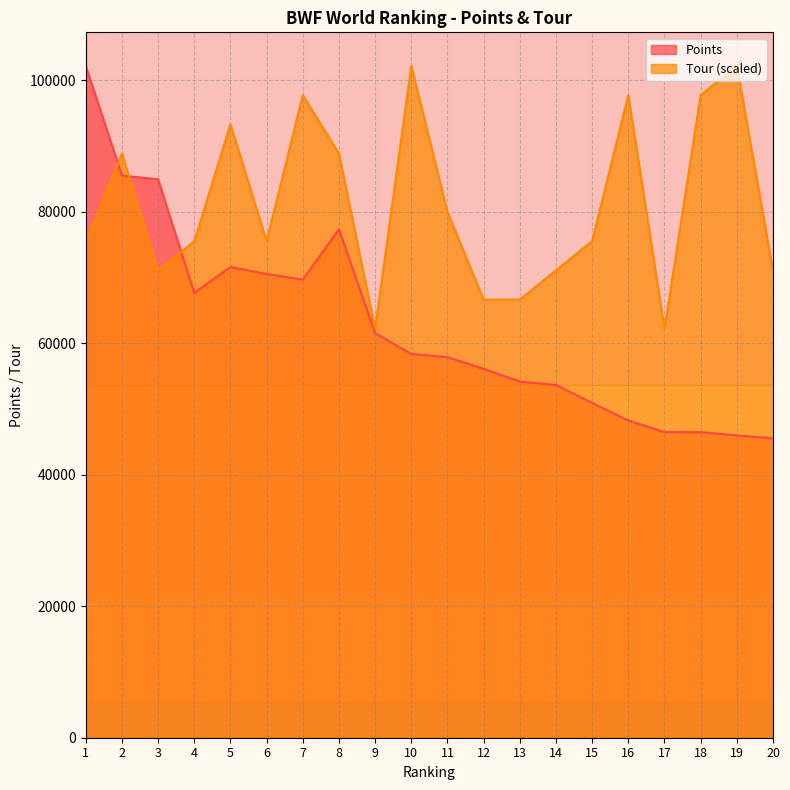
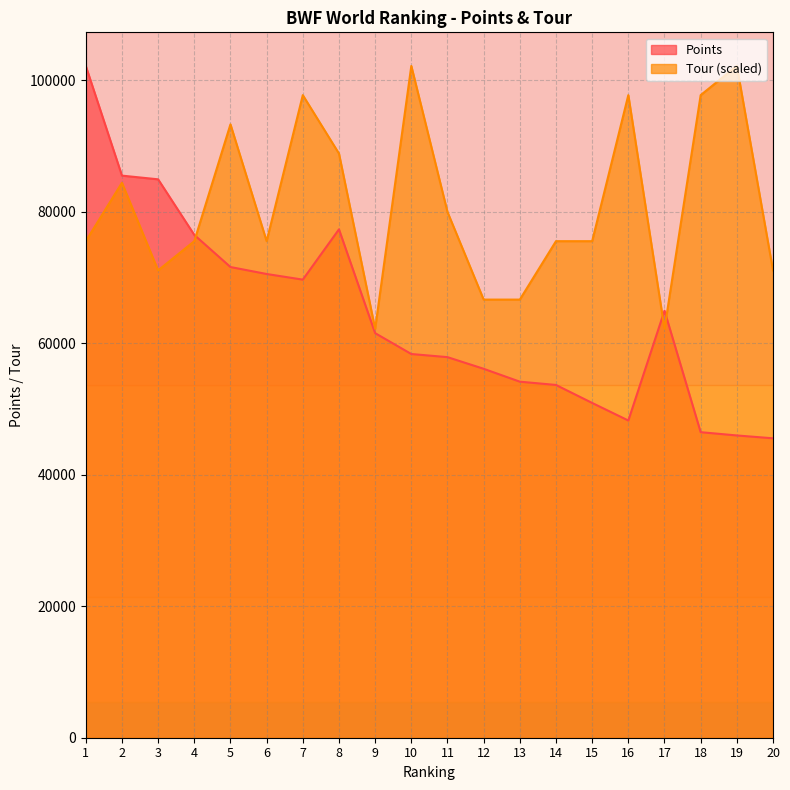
  {
    "Points": {
      "1": 102000,
      "2": 85000,
      "3": 85000,
-     "4": 68000,
+     "4": 76000,
      "5": 72000,
      "6": 71000,
      "7": 70000,
      "8": 77000,
      "9": 62000,
      "10": 58000,
      "11": 58000,
      "12": 56000,
      "13": 54000,
      "14": 54000,
      "15": 51000,
      "16": 48000,
-     "17": 46000,
+     "17": 65000,
      "18": 46000,
      "19": 46000,
      "20": 46000
    },
    "Tour (scaled)": {
      "1": 76000,
-     "2": 89000,
+     "2": 84000,
      "3": 71000,
      "4": 76000,
      "5": 93000,
      "6": 76000,
      "7": 98000,
      "8": 89000,
      "9": 62000,
      "10": 102000,
      "11": 80000,
      "12": 67000,
      "13": 67000,
-     "14": 71000,
+     "14": 76000,
      "15": 76000,
      "16": 98000,
      "17": 62000,
      "18": 98000,
      "20": 71000
    }
  }
